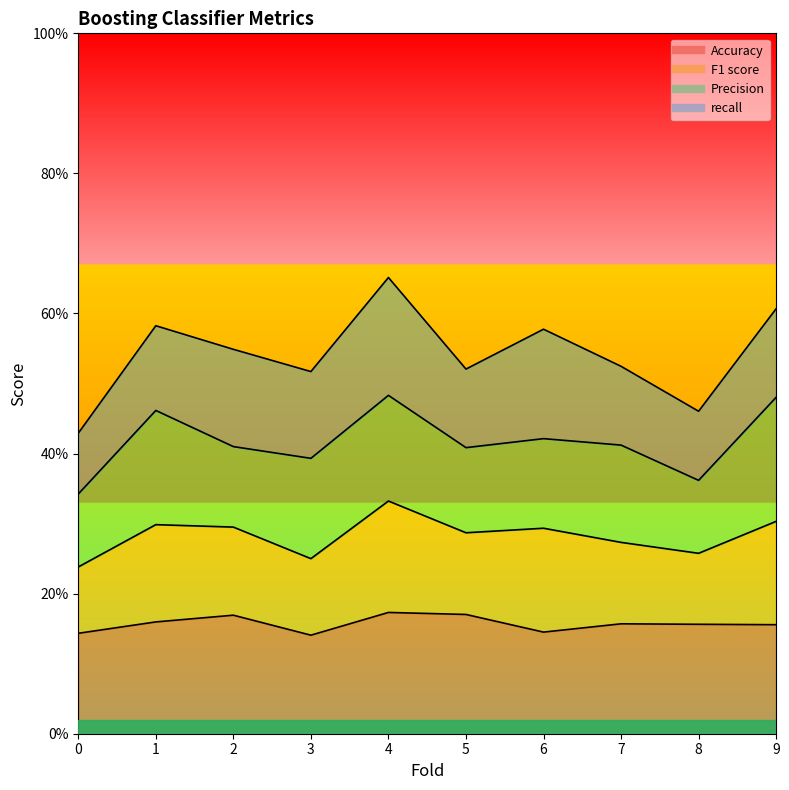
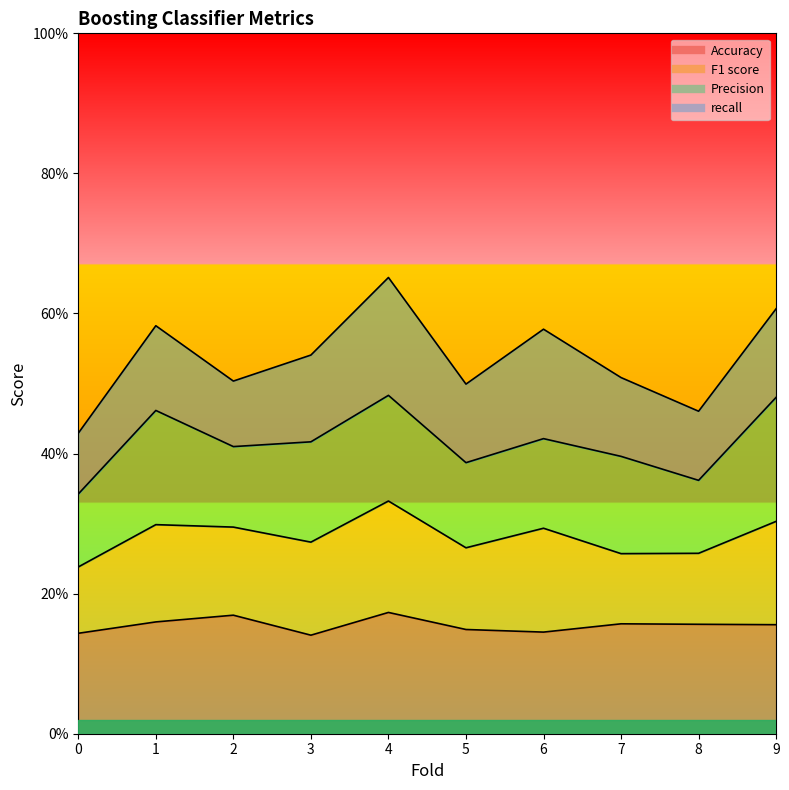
  {
    "Accuracy": {
      "0": "14%",
      "1": "16%",
      "2": "17%",
      "3": "14%",
      "4": "17%",
-     "5": "17%",
+     "5": "15%",
      "6": "15%",
      "7": "16%",
      "8": "16%",
      "9": "16%"
    },
    "F1 score": {
      "0": "9%",
      "1": "14%",
      "2": "13%",
-     "3": "11%",
+     "3": "13%",
      "4": "16%",
      "5": "12%",
      "6": "15%",
-     "7": "12%",
+     "7": "10%",
      "8": "10%",
      "9": "15%"
    },
    "Precision": {
      "0": "10%",
      "1": "16%",
      "2": "11%",
      "3": "14%",
      "4": "15%",
      "5": "12%",
      "6": "13%",
      "7": "14%",
      "8": "10%",
      "9": "18%"
    },
    "recall": {
      "0": "9%",
      "1": "12%",
-     "2": "14%",
+     "2": "9%",
      "3": "12%",
      "4": "17%",
      "5": "11%",
      "6": "16%",
      "7": "11%",
      "8": "10%",
      "9": "13%"
    }
  }
